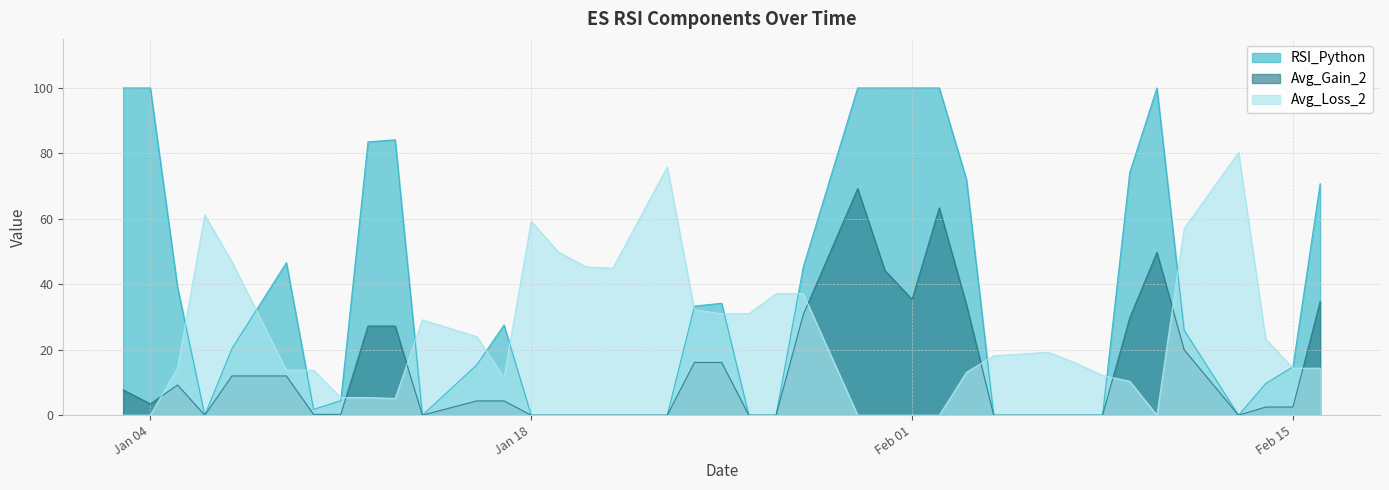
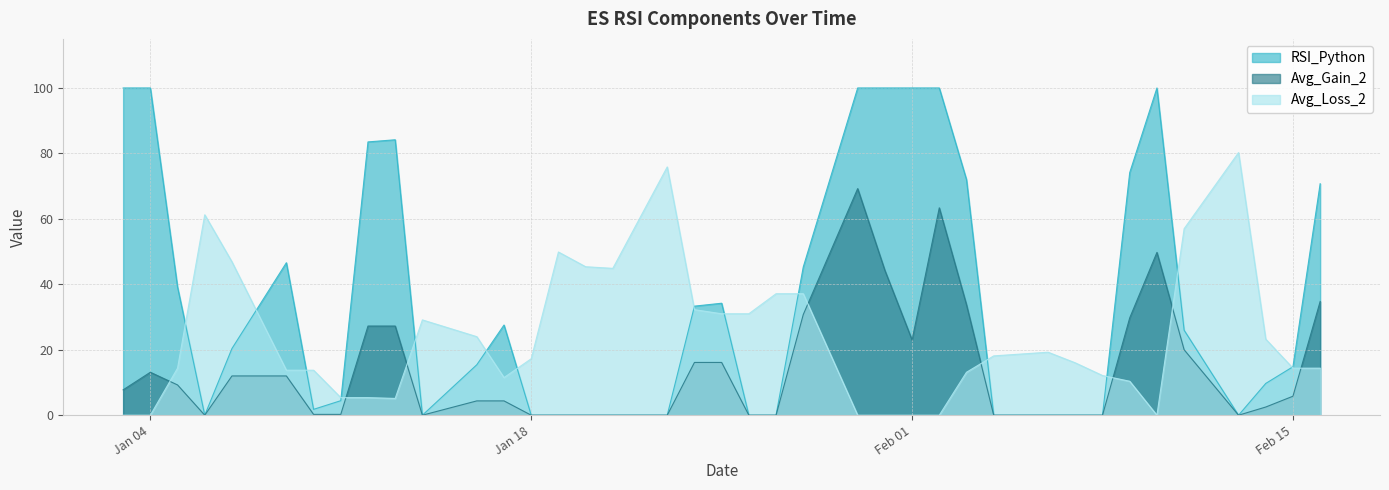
  {
    "RSI_Python": {
      "Jan 04": 100,
      "Feb 01": 100
    },
    "Avg_Gain_2": {
-     "Jan 04": 3,
-     "Feb 01": 35,
-     "Feb 15": 3
+     "Jan 04": 13,
+     "Feb 01": 23,
+     "Feb 15": 6
    },
    "Avg_Loss_2": {
      "Jan 04": 0,
-     "Jan 18": 59,
+     "Jan 18": 17,
      "Feb 01": 0
    }
  }
